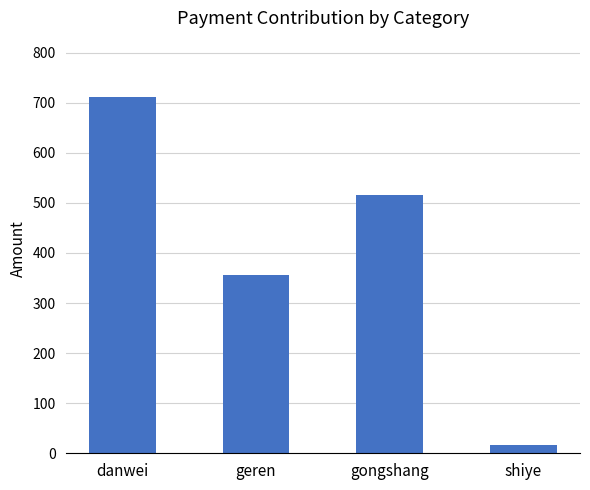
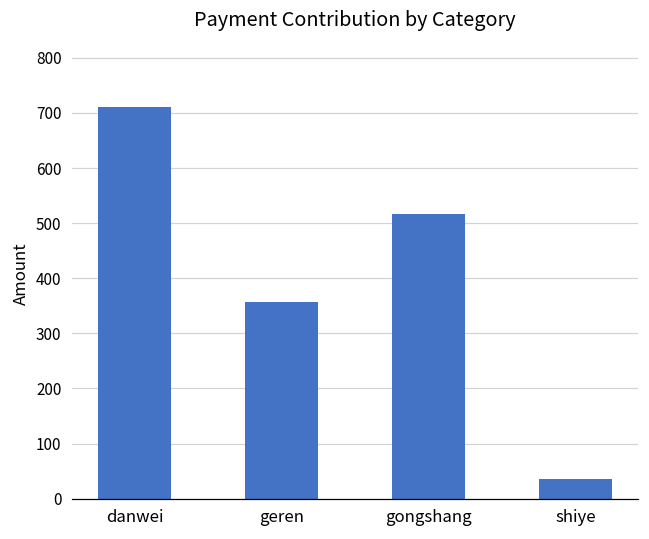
  {
    "danwei": 710,
    "geren": 360,
    "gongshang": 520,
-   "shiye": 20
+   "shiye": 30
  }
